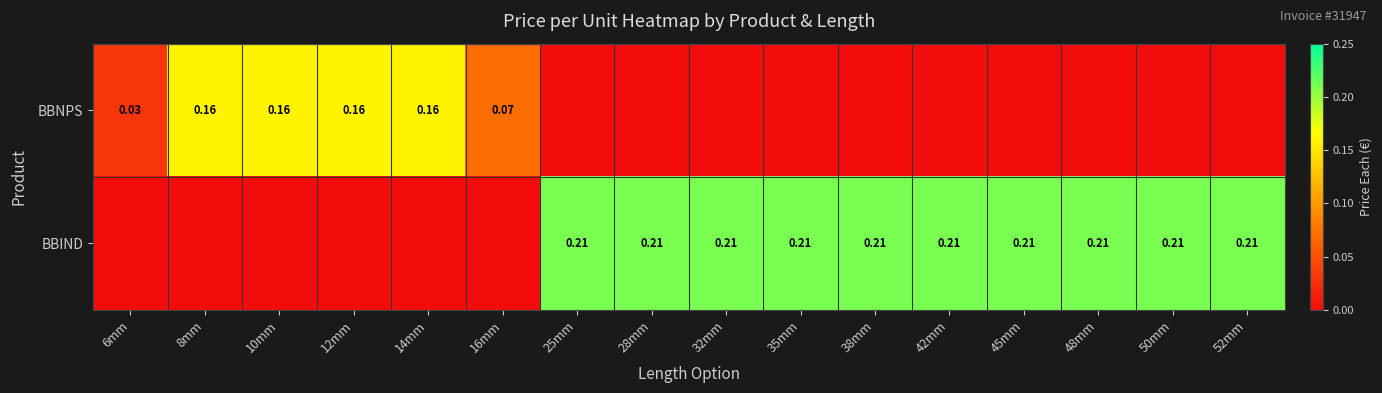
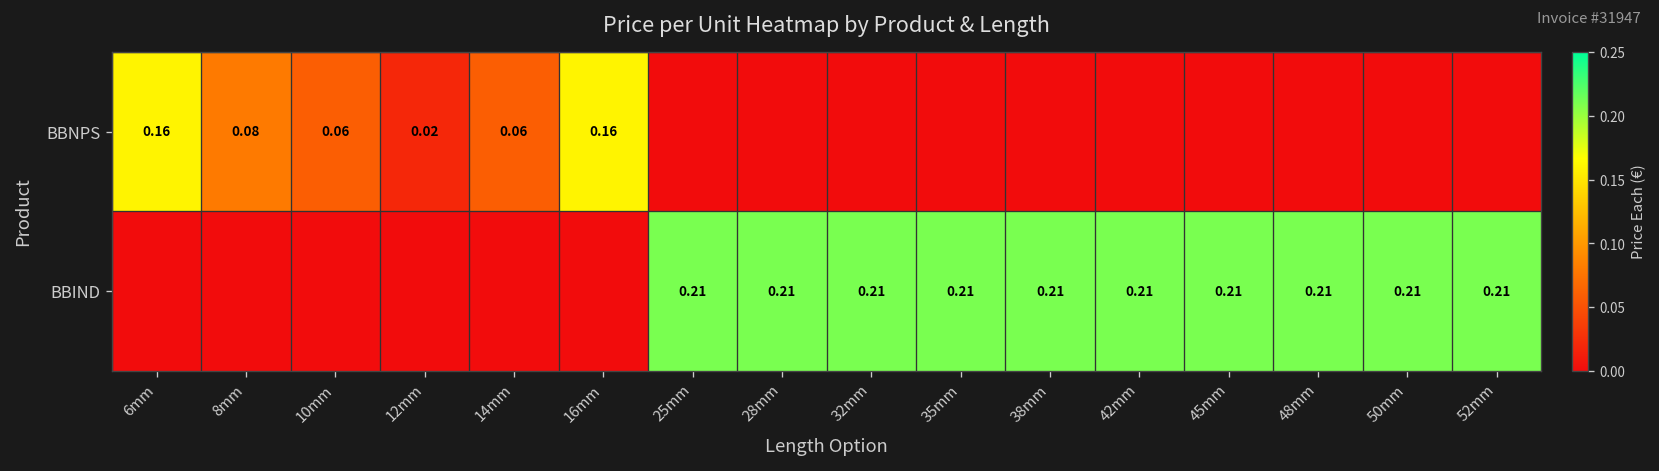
  {
    "BBNPS": {
-     "6mm": 0.03,
-     "8mm": 0.16,
-     "10mm": 0.16,
-     "12mm": 0.16,
-     "14mm": 0.16,
-     "16mm": 0.07
+     "6mm": 0.16,
+     "8mm": 0.08,
+     "10mm": 0.06,
+     "12mm": 0.02,
+     "14mm": 0.06,
+     "16mm": 0.16
    },
    "BBIND": {
      "25mm": 0.21,
      "28mm": 0.21,
      "32mm": 0.21,
      "35mm": 0.21,
      "38mm": 0.21,
      "42mm": 0.21,
      "45mm": 0.21,
      "48mm": 0.21,
      "50mm": 0.21,
      "52mm": 0.21
    }
  }
